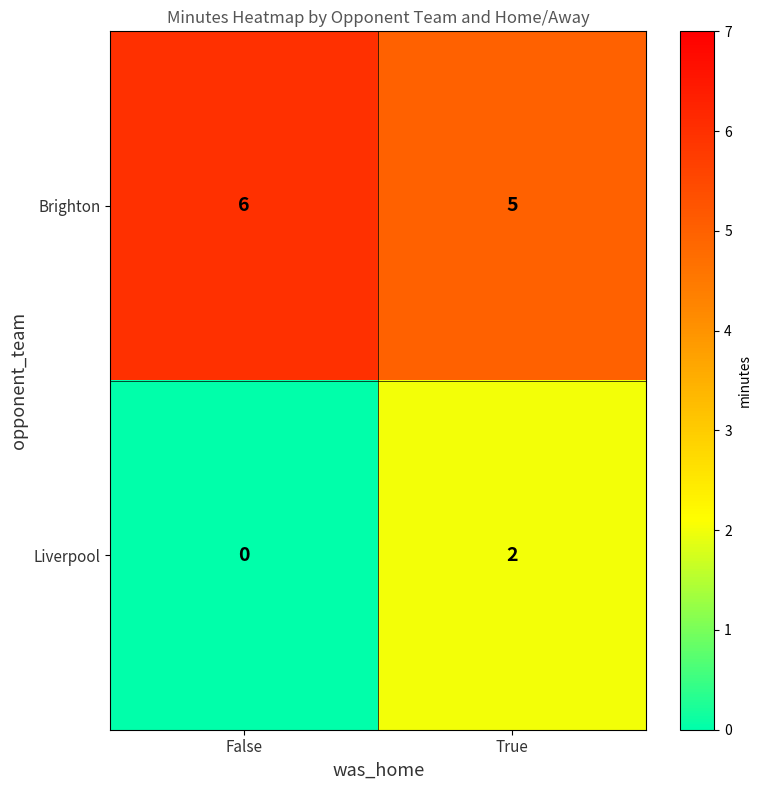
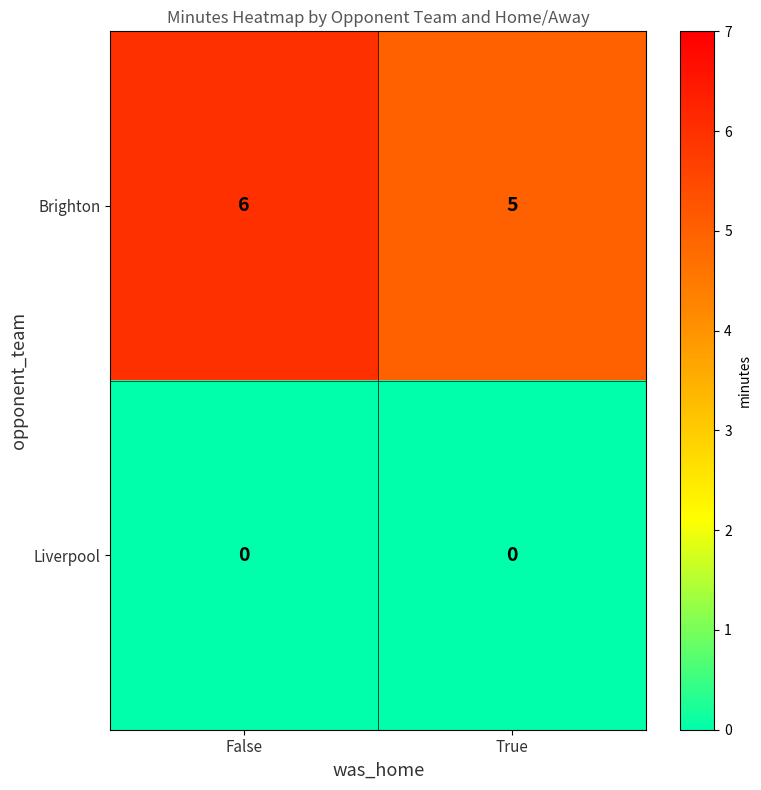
  {
    "Brighton": {
      "False": 6,
      "True": 5
    },
    "Liverpool": {
      "False": 0,
-     "True": 2
+     "True": 0
    }
  }
